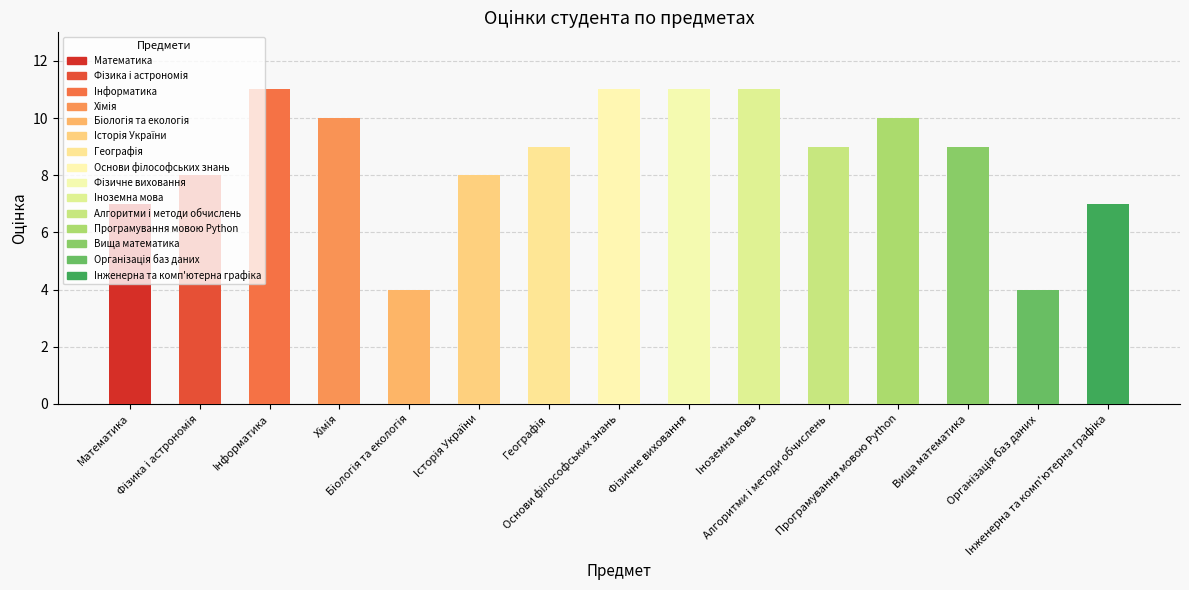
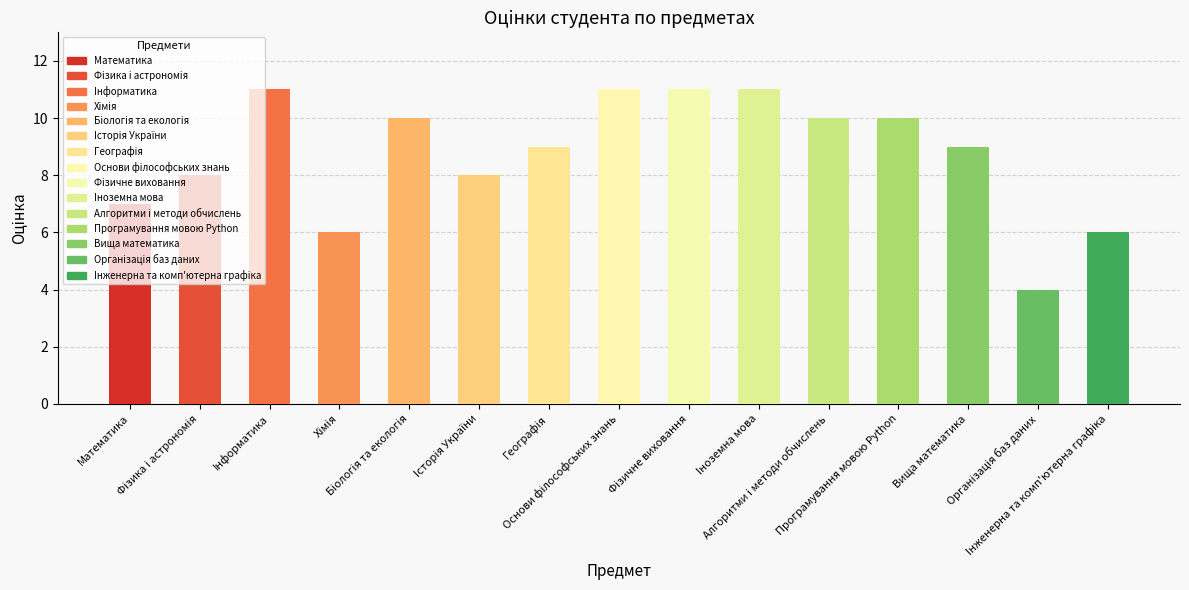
  {
    "Інформатика": 11,
-   "Хімія": 10,
-   "Біологія та екологія": 4,
+   "Хімія": 6,
+   "Біологія та екологія": 10,
    "Історія України": 8,
    "Географія": 9,
    "Основи філософських знань": 11,
    "Фізичне виховання": 11,
    "Іноземна мова": 11,
-   "Алгоритми і методи обчислень": 9,
+   "Алгоритми і методи обчислень": 10,
    "Програмування мовою Python": 10,
    "Вища математика": 9,
    "Організація баз даних": 4,
-   "Інженерна та комп'ютерна графіка": 7
+   "Інженерна та комп'ютерна графіка": 6
  }
